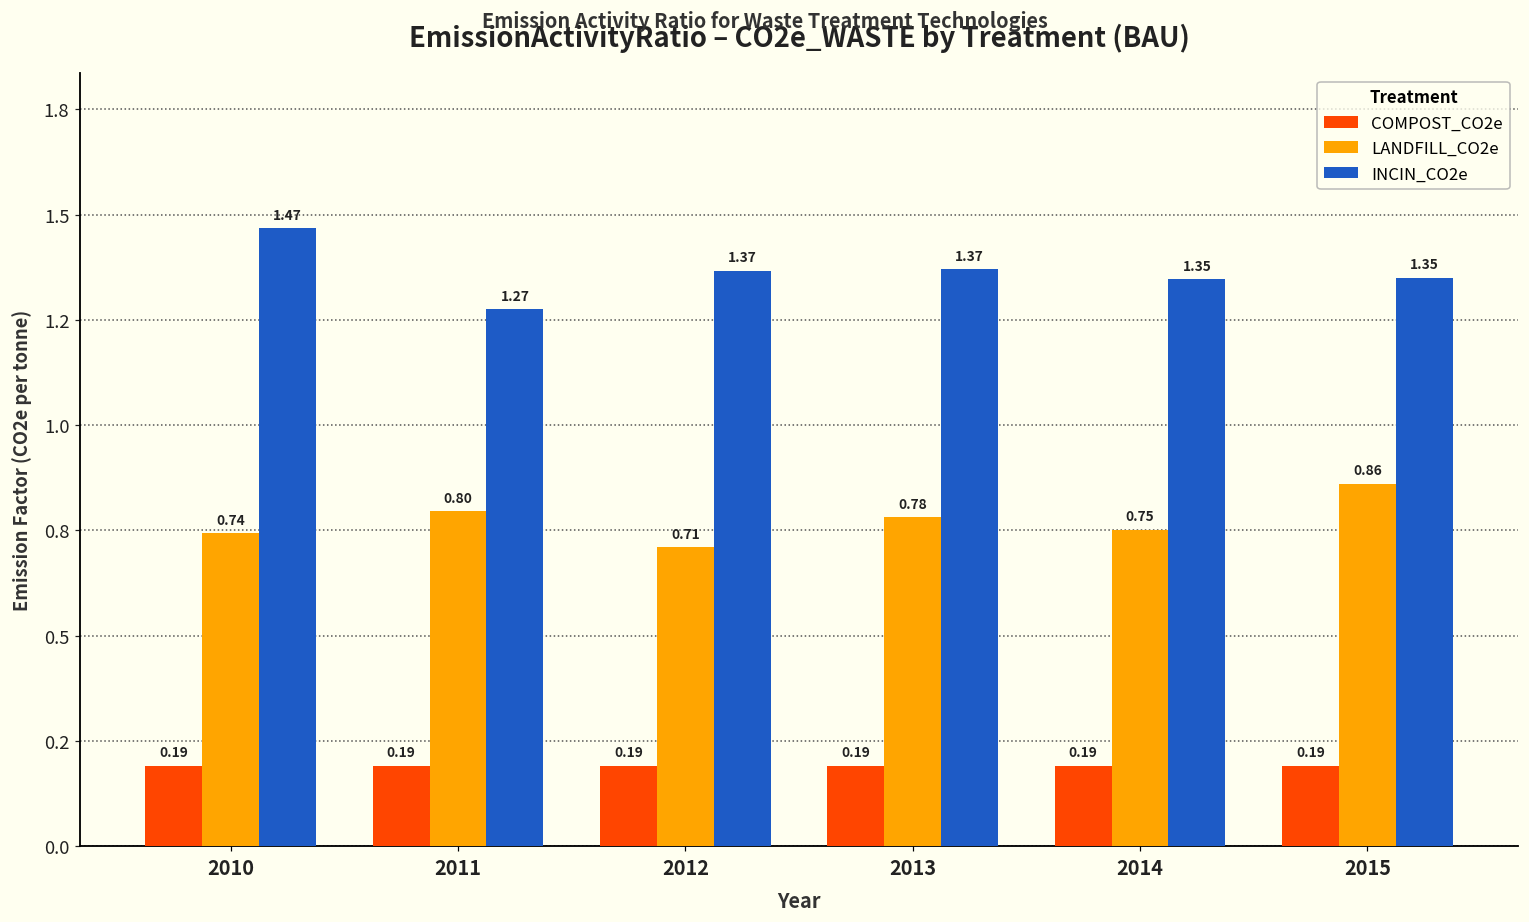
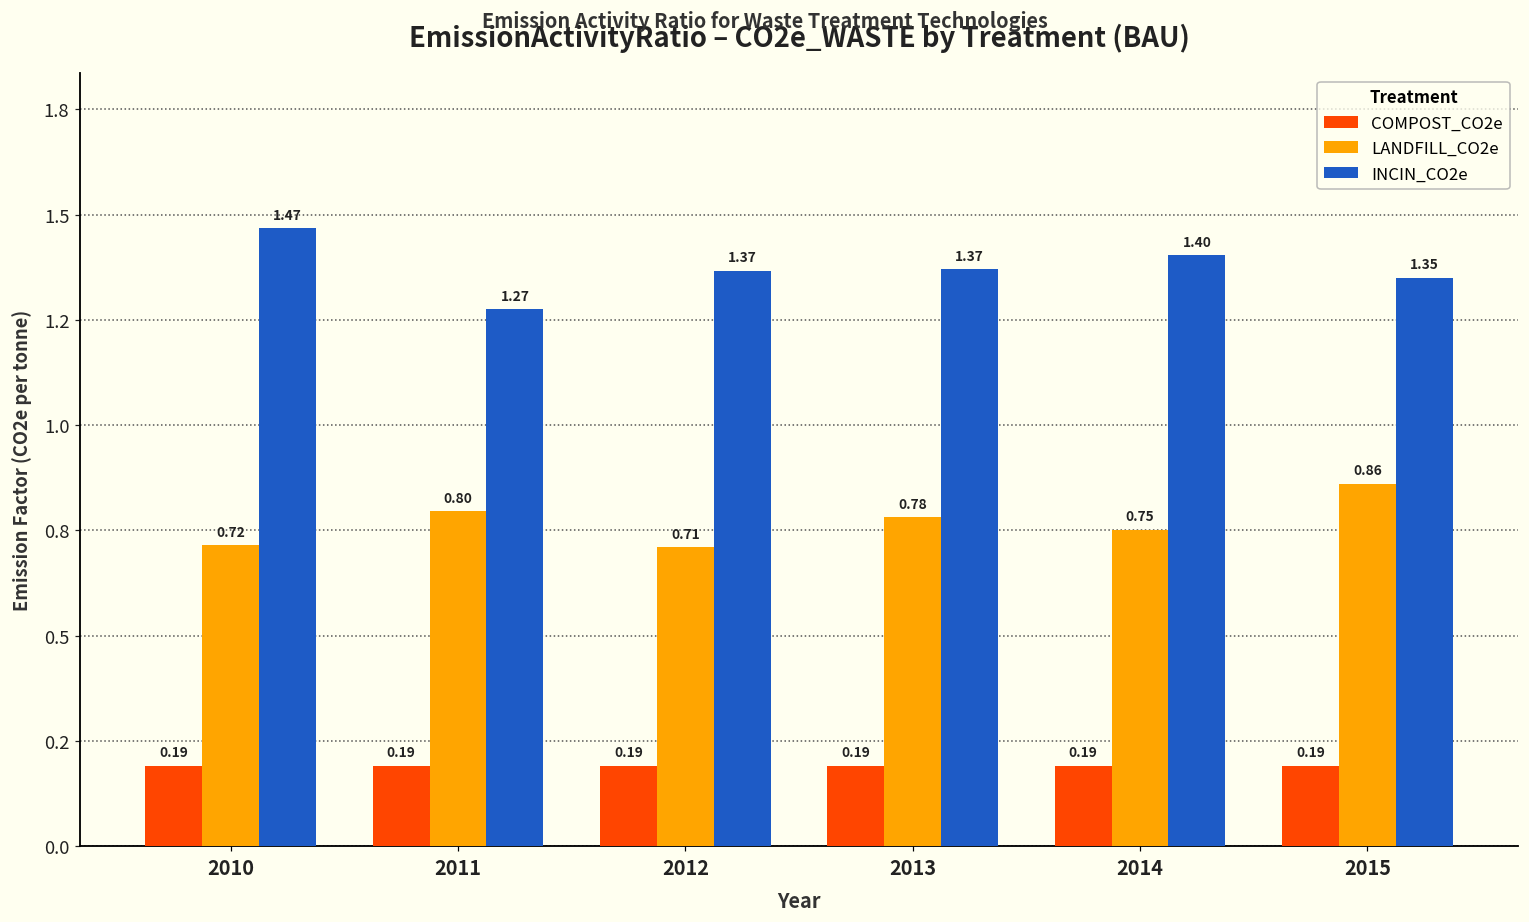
  {
    "COMPOST_CO2e": {
      "2010": 0.19,
      "2011": 0.19,
      "2012": 0.19,
      "2013": 0.19,
      "2014": 0.19,
      "2015": 0.19
    },
    "LANDFILL_CO2e": {
-     "2010": 0.74,
+     "2010": 0.72,
      "2011": 0.80,
      "2012": 0.71,
      "2013": 0.78,
      "2014": 0.75,
      "2015": 0.86
    },
    "INCIN_CO2e": {
      "2010": 1.47,
      "2011": 1.27,
      "2012": 1.37,
      "2013": 1.37,
-     "2014": 1.35,
+     "2014": 1.40,
      "2015": 1.35
    }
  }
